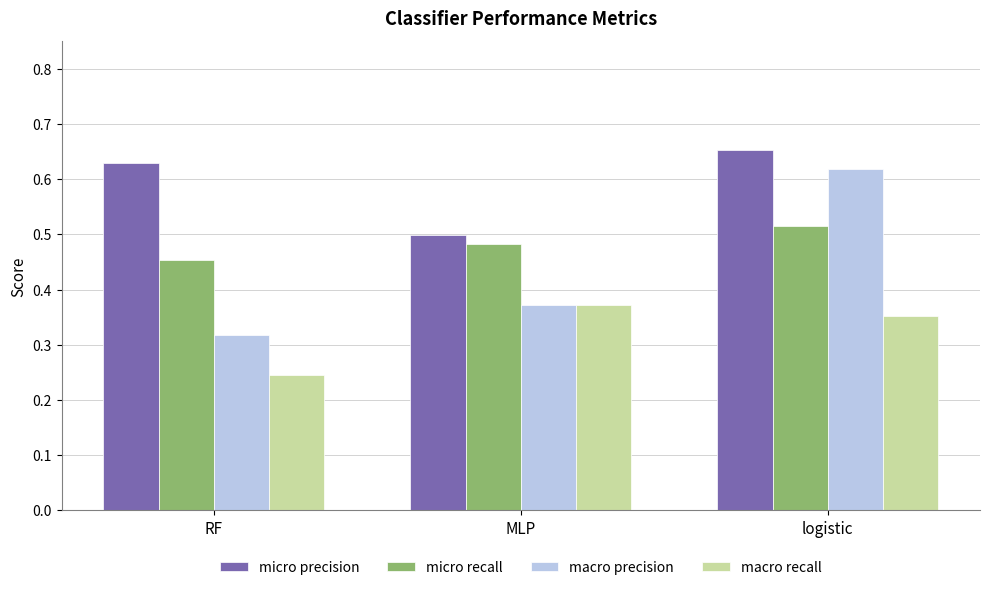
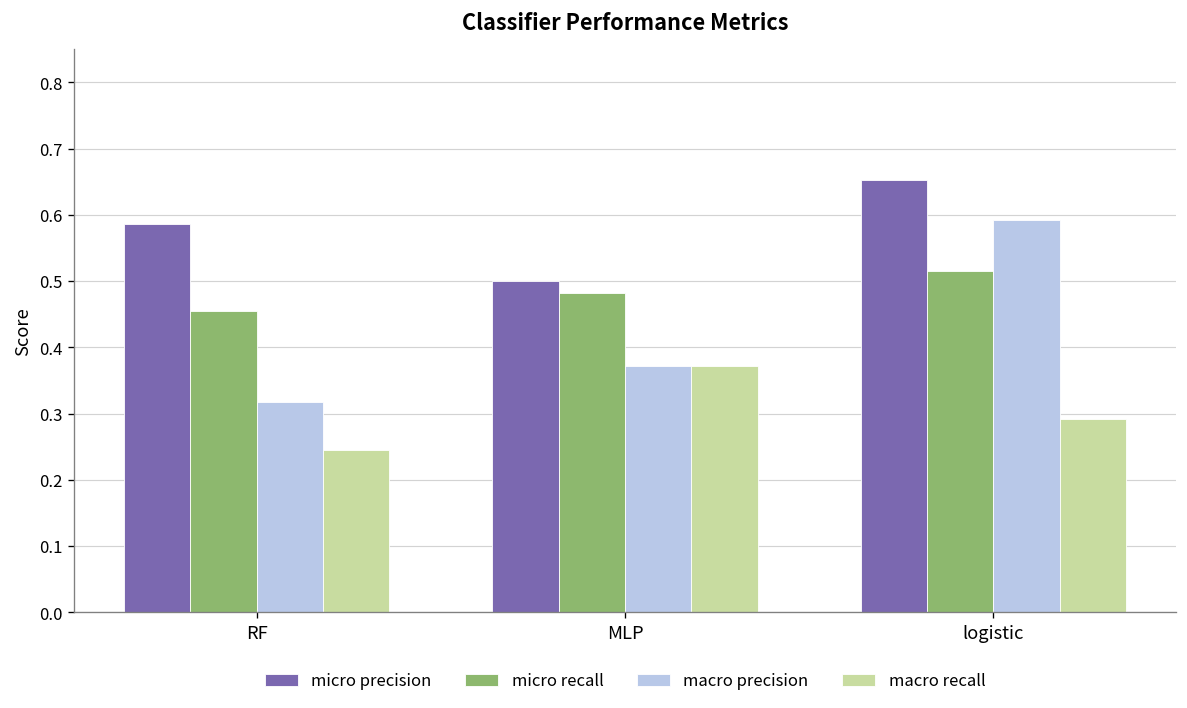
  {
    "micro precision": {
-     "RF": 0.63,
+     "RF": 0.59,
      "MLP": 0.50,
      "logistic": 0.65
    },
    "micro recall": {
      "RF": 0.45,
      "MLP": 0.48,
      "logistic": 0.52
    },
    "macro precision": {
      "RF": 0.32,
      "MLP": 0.37,
-     "logistic": 0.62
+     "logistic": 0.59
    },
    "macro recall": {
      "RF": 0.25,
      "MLP": 0.37,
-     "logistic": 0.35
+     "logistic": 0.29
    }
  }
